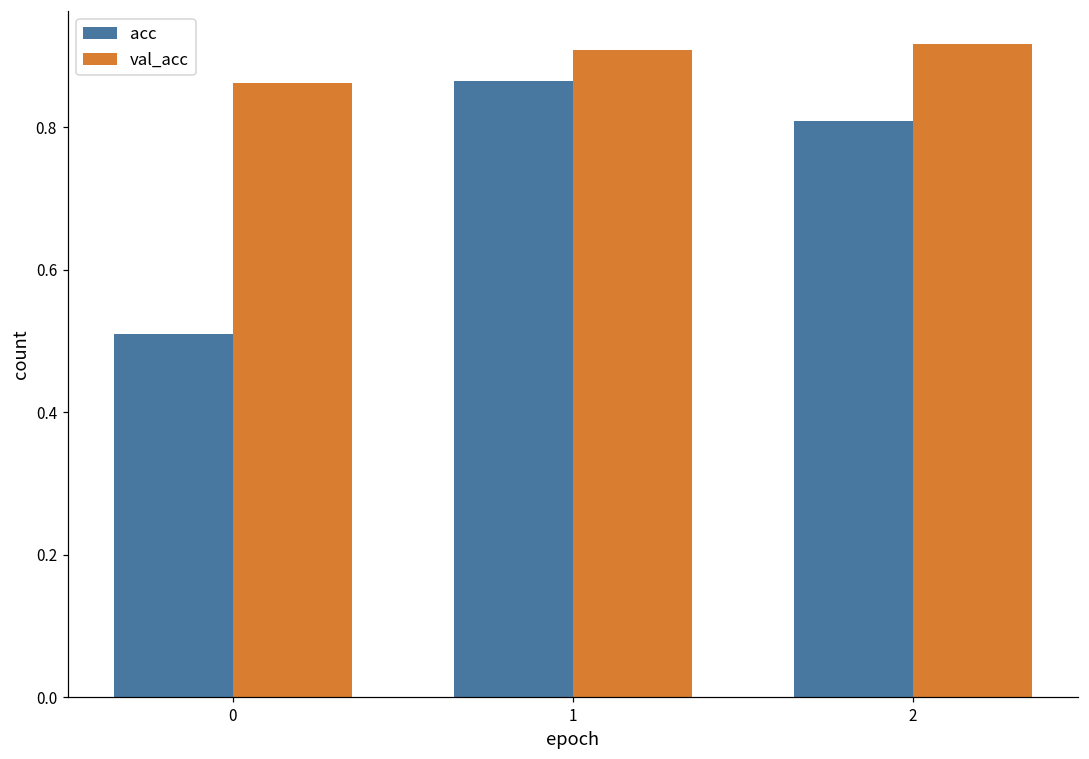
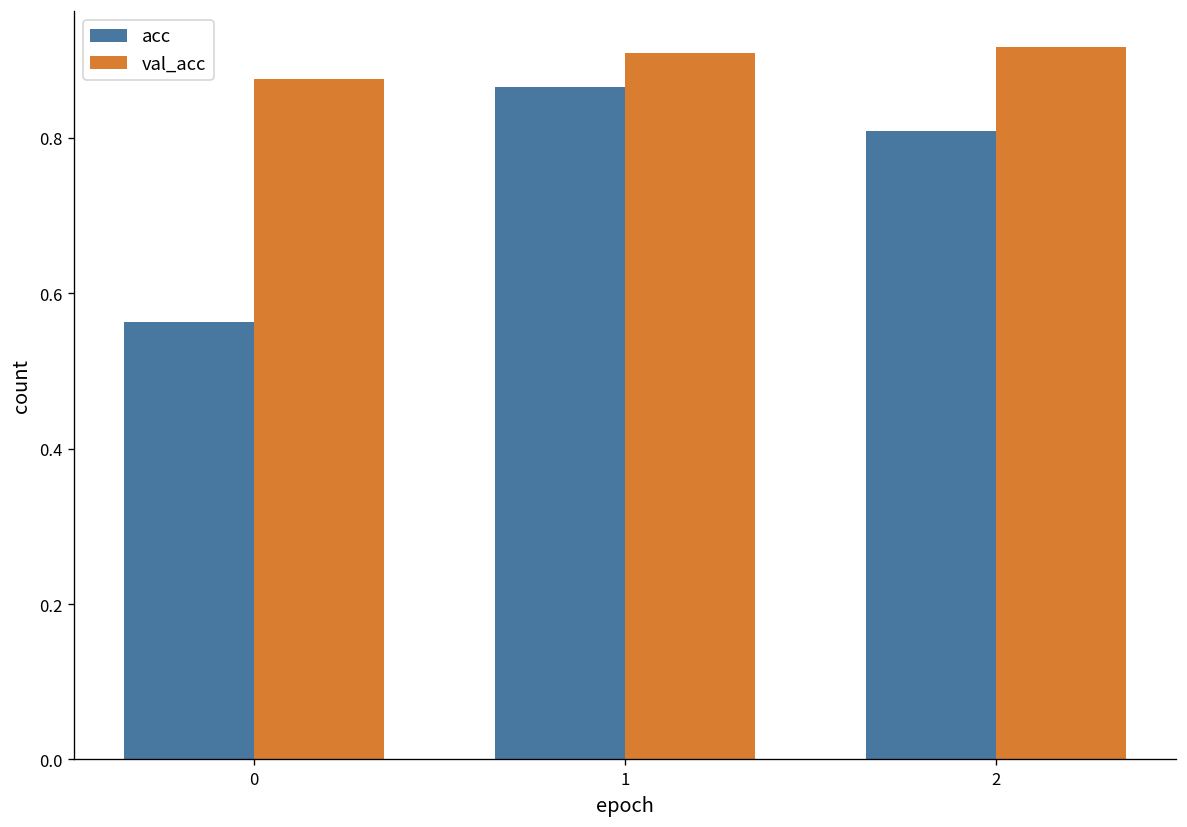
  {
    "acc": {
-     "0": 0.51,
+     "0": 0.56,
      "1": 0.87,
      "2": 0.81
    },
    "val_acc": {
-     "0": 0.86,
+     "0": 0.88,
      "1": 0.91,
      "2": 0.92
    }
  }
